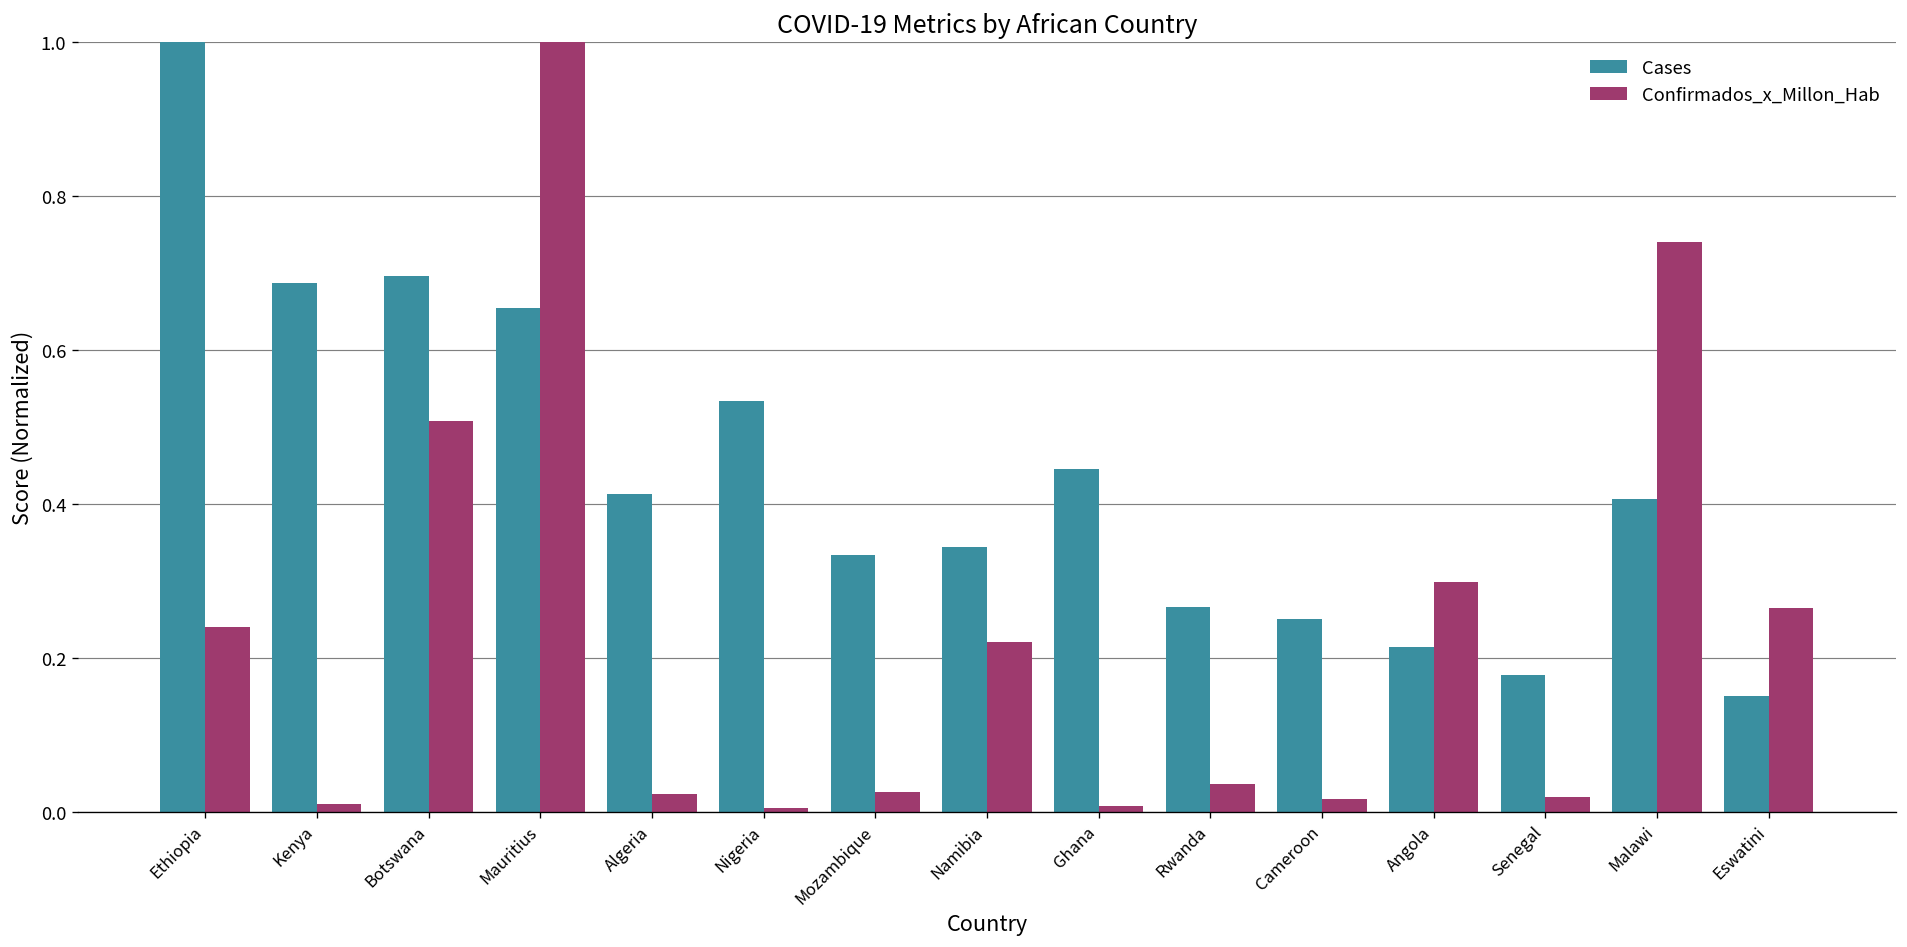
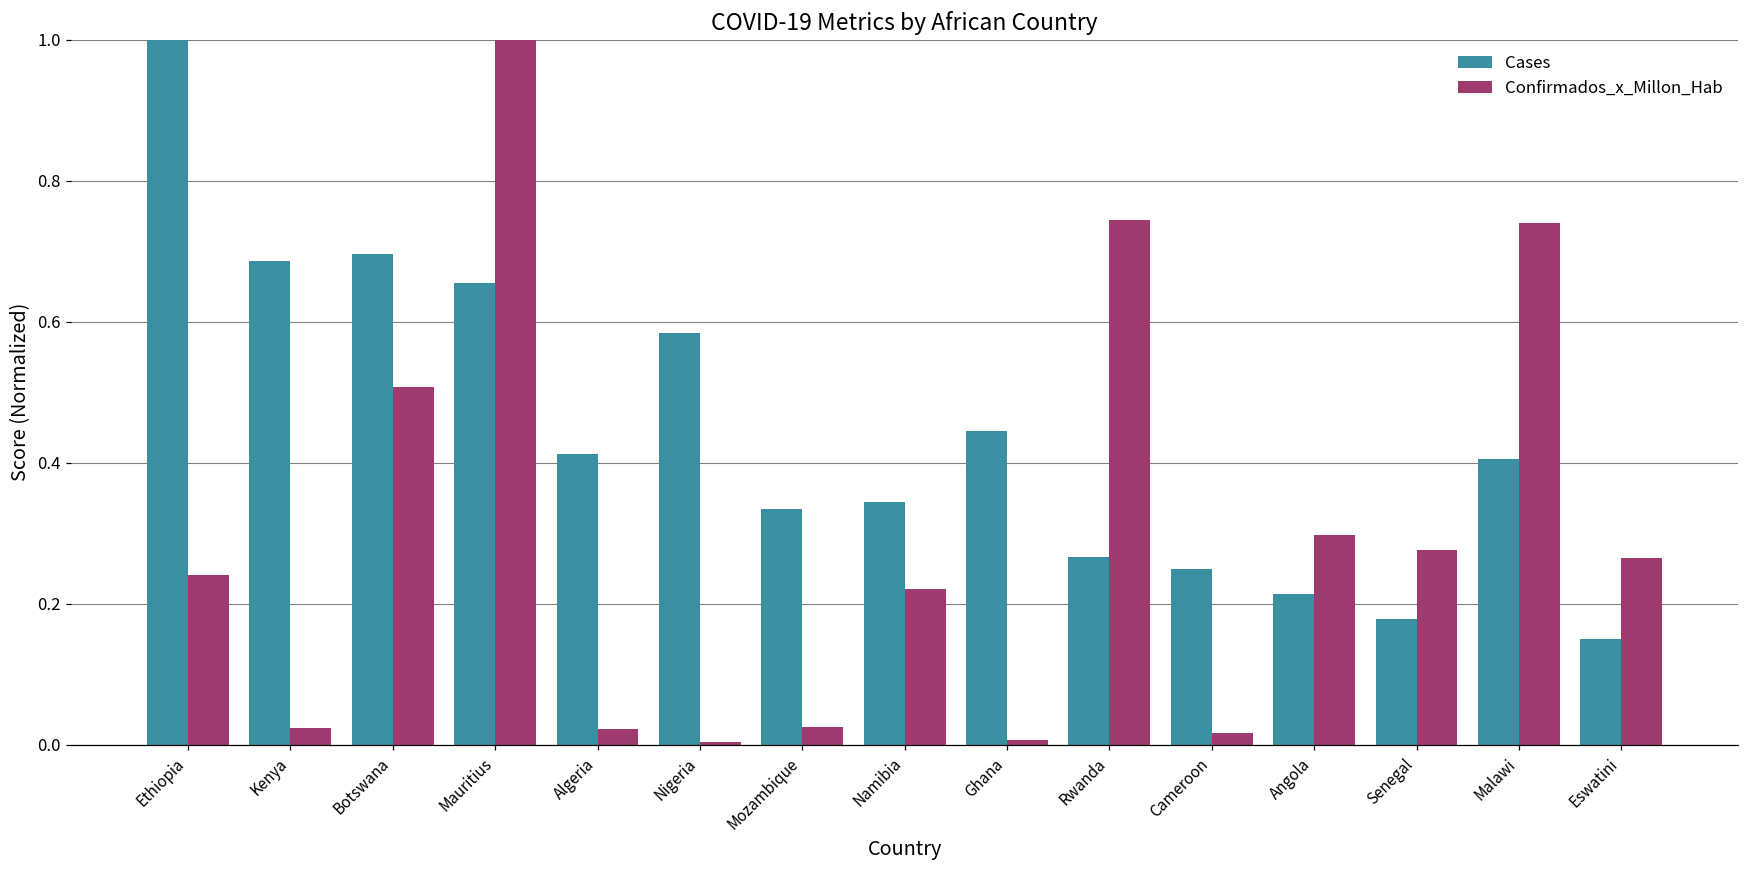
  {
    "Cases": {
      "Ethiopia": 1.00,
      "Kenya": 0.69,
      "Botswana": 0.70,
      "Mauritius": 0.66,
      "Algeria": 0.41,
-     "Nigeria": 0.53,
+     "Nigeria": 0.58,
      "Mozambique": 0.33,
      "Namibia": 0.34,
      "Ghana": 0.44,
      "Rwanda": 0.27,
      "Cameroon": 0.25,
      "Angola": 0.21,
      "Senegal": 0.18,
      "Malawi": 0.41,
      "Eswatini": 0.15
    },
    "Confirmados_x_Millon_Hab": {
      "Ethiopia": 0.24,
-     "Kenya": 0.01,
+     "Kenya": 0.02,
      "Botswana": 0.51,
      "Mauritius": 1.00,
      "Algeria": 0.02,
      "Nigeria": 0.00,
      "Mozambique": 0.03,
      "Namibia": 0.22,
      "Ghana": 0.01,
-     "Rwanda": 0.04,
+     "Rwanda": 0.74,
      "Cameroon": 0.02,
      "Angola": 0.30,
-     "Senegal": 0.02,
+     "Senegal": 0.28,
      "Malawi": 0.74,
      "Eswatini": 0.27
    }
  }
